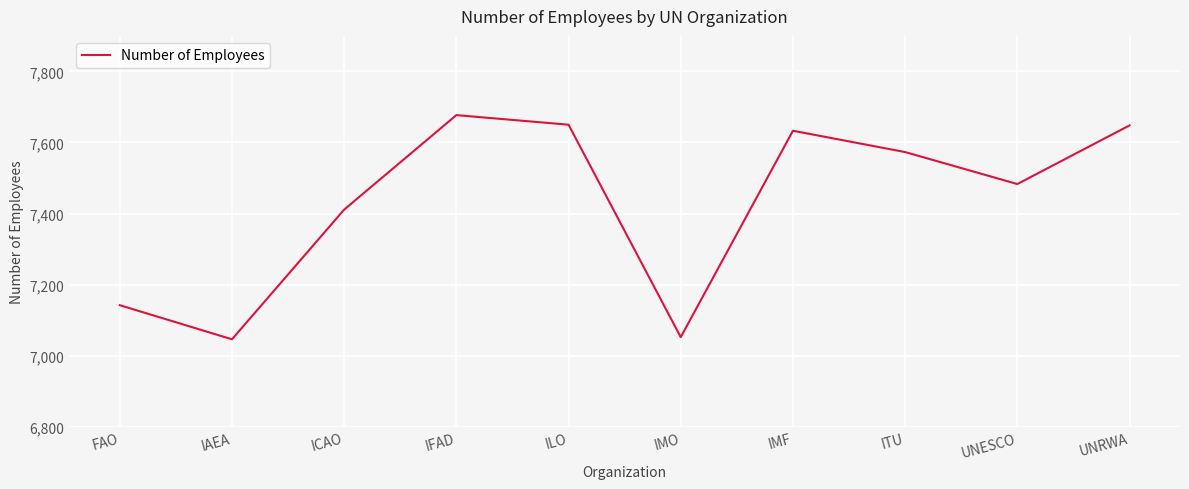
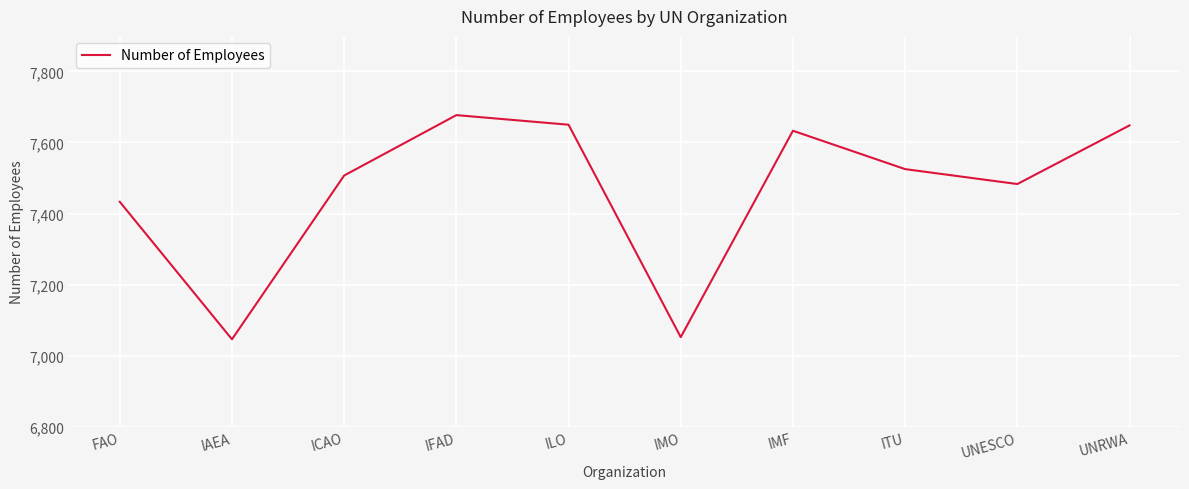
  {
-   "FAO": "7,140",
+   "FAO": "7,430",
    "IAEA": "7,050",
-   "ICAO": "7,410",
+   "ICAO": "7,510",
    "IFAD": "7,680",
    "ILO": "7,650",
    "IMO": "7,050",
    "IMF": "7,630",
-   "ITU": "7,570",
+   "ITU": "7,530",
    "UNESCO": "7,480",
    "UNRWA": "7,650"
  }
